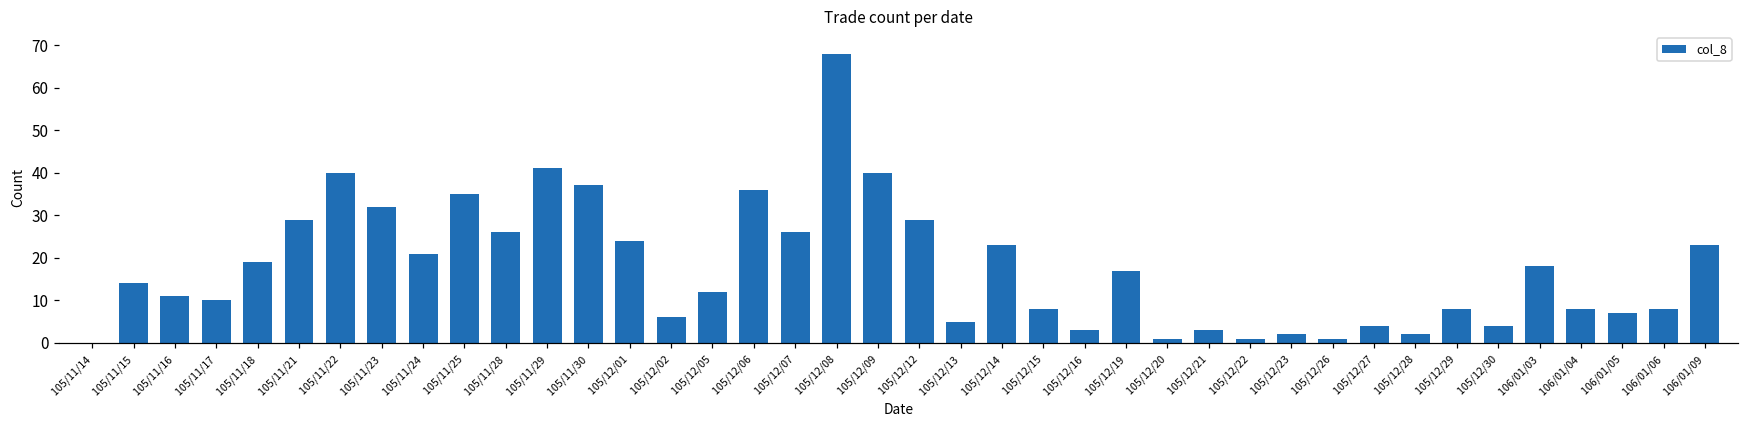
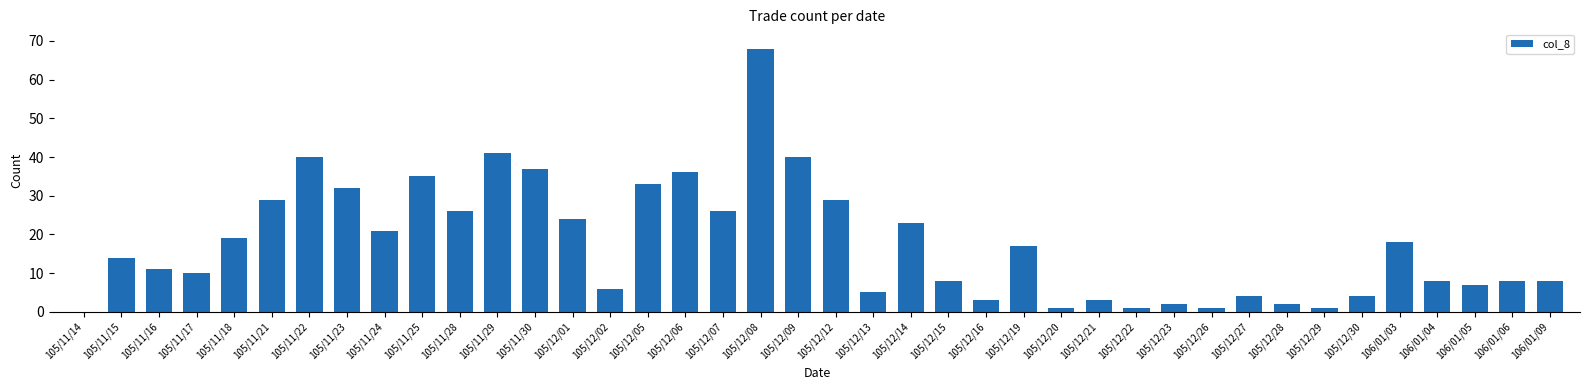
  {
    "105/11/14": 0,
    "105/11/15": 14,
    "105/11/16": 11,
    "105/11/17": 10,
    "105/11/18": 19,
    "105/11/21": 29,
    "105/11/22": 40,
    "105/11/23": 32,
    "105/11/24": 21,
    "105/11/25": 35,
    "105/11/28": 26,
    "105/11/29": 41,
    "105/11/30": 37,
    "105/12/01": 24,
    "105/12/02": 6,
-   "105/12/05": 12,
+   "105/12/05": 33,
    "105/12/06": 36,
    "105/12/07": 26,
    "105/12/08": 68,
    "105/12/09": 40,
    "105/12/12": 29,
    "105/12/13": 5,
    "105/12/14": 23,
    "105/12/15": 8,
    "105/12/16": 3,
    "105/12/19": 17,
    "105/12/20": 1,
    "105/12/21": 3,
    "105/12/22": 1,
    "105/12/23": 2,
    "105/12/26": 1,
    "105/12/27": 4,
    "105/12/28": 2,
-   "105/12/29": 8,
+   "105/12/29": 1,
    "105/12/30": 4,
    "106/01/03": 18,
    "106/01/04": 8,
    "106/01/05": 7,
    "106/01/06": 8,
-   "106/01/09": 23
+   "106/01/09": 8
  }
